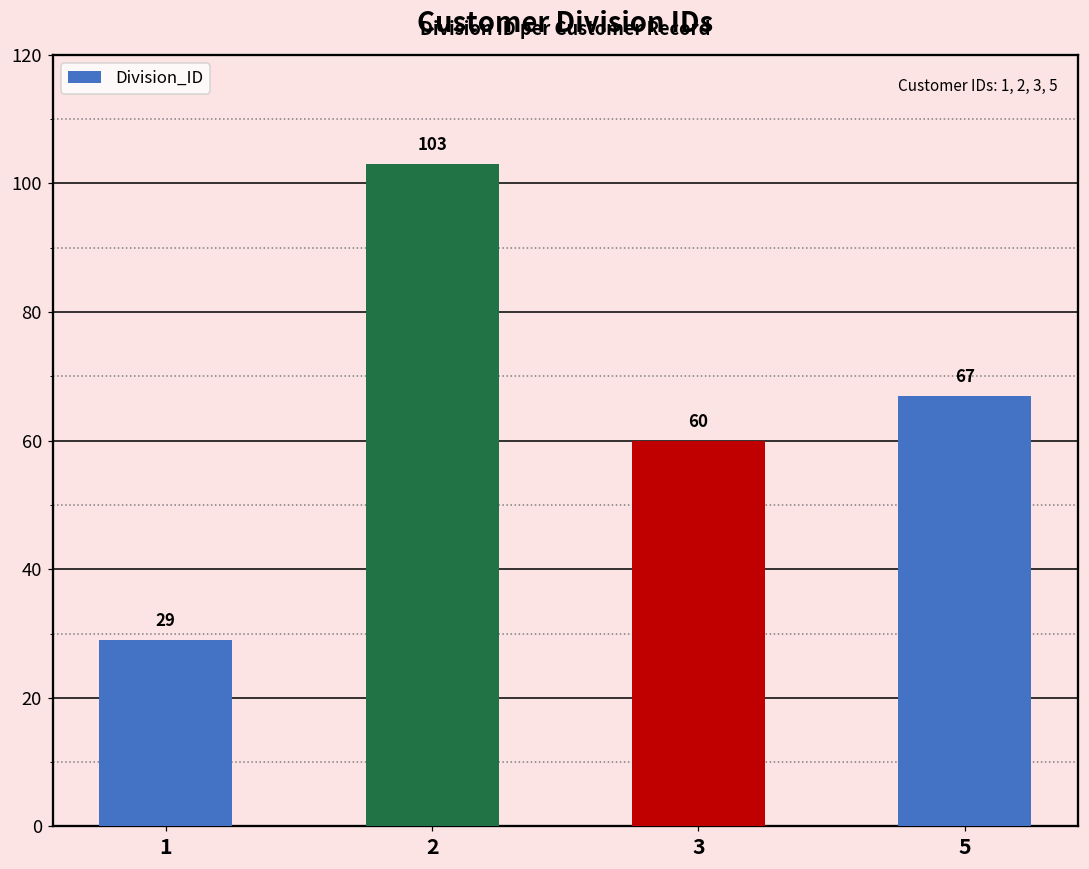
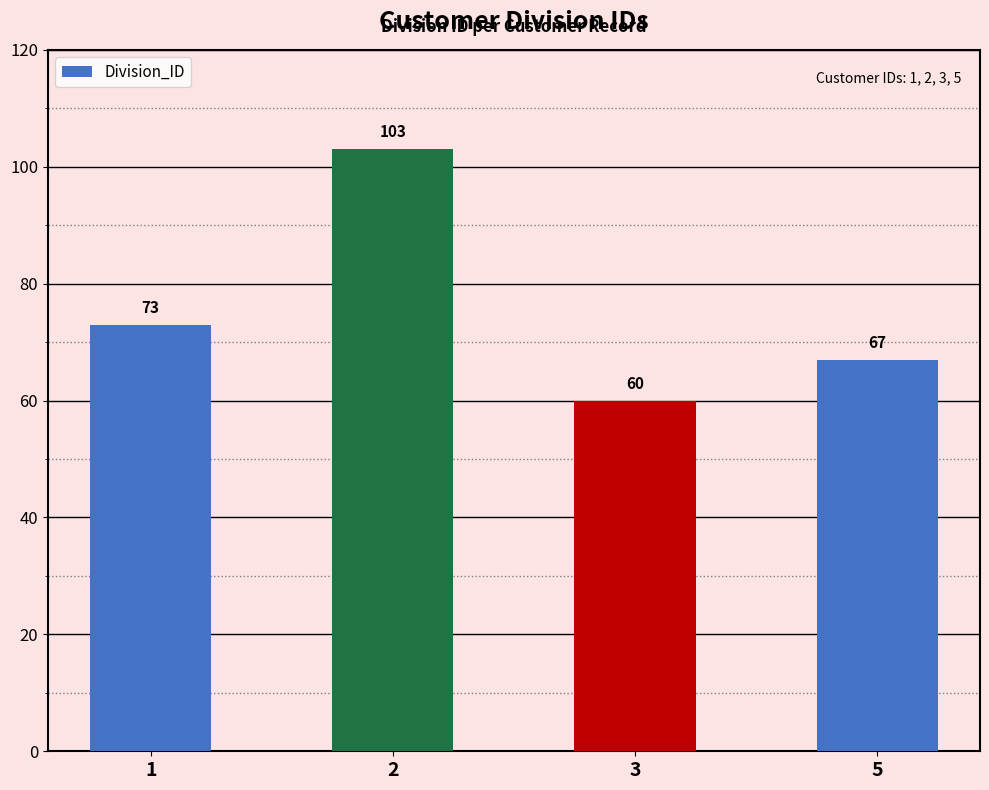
  {
-   "1": 29,
+   "1": 73,
    "2": 103,
    "3": 60,
    "5": 67
  }
